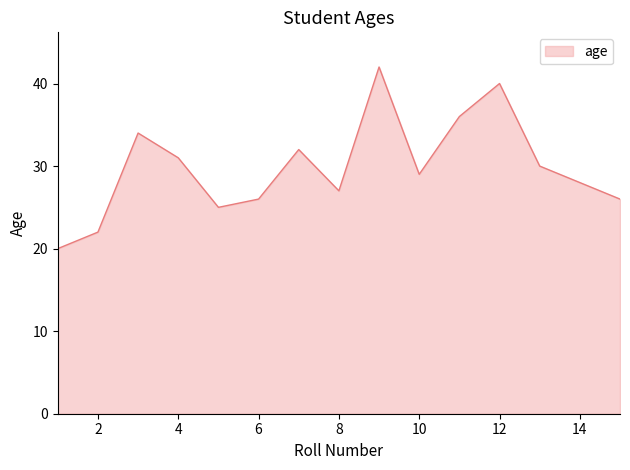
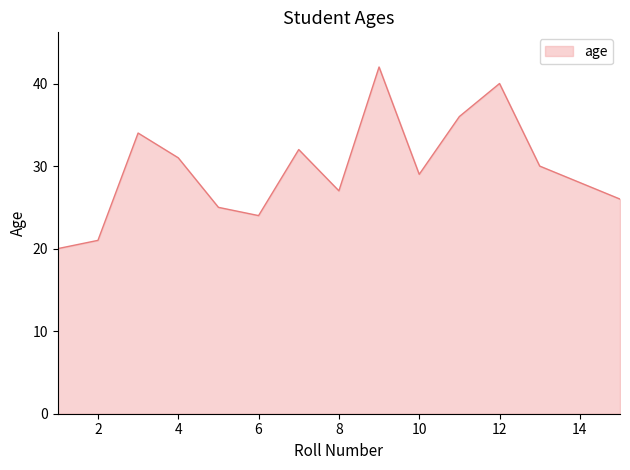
  {
-   "2": 22,
+   "2": 21,
    "4": 31,
-   "6": 26,
+   "6": 24,
    "8": 27,
    "10": 29,
    "12": 40,
    "14": 28
  }
